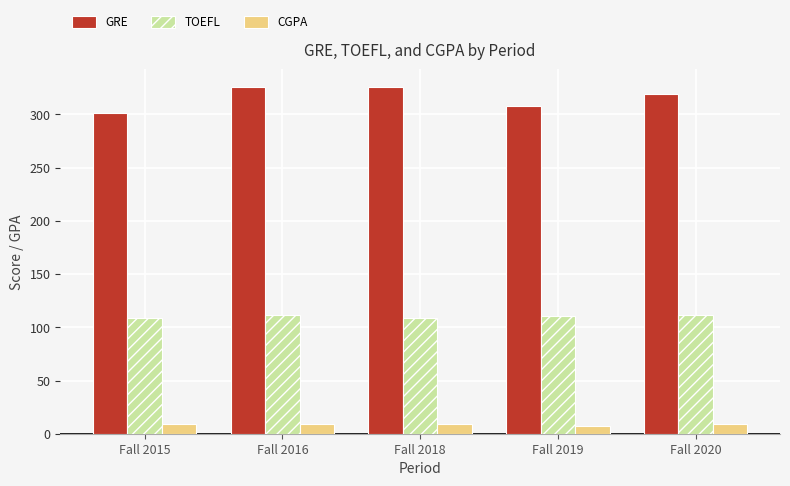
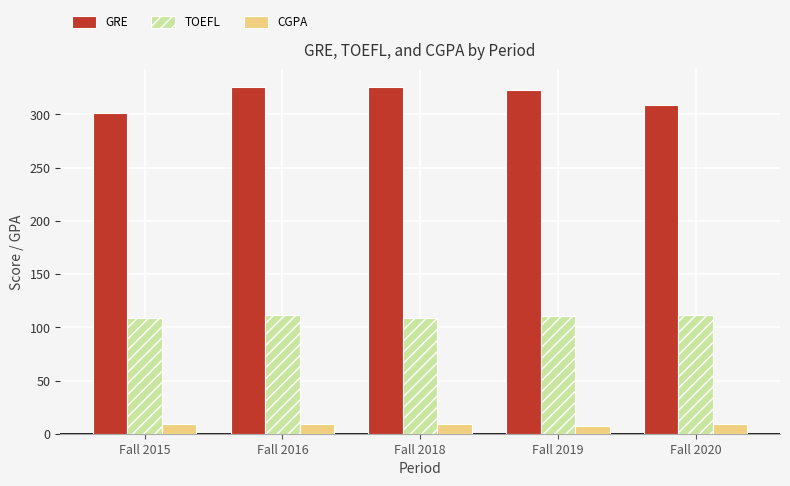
  {
    "GRE": {
      "Fall 2015": 301,
      "Fall 2016": 326,
      "Fall 2018": 326,
-     "Fall 2019": 308,
-     "Fall 2020": 319
+     "Fall 2019": 323,
+     "Fall 2020": 309
    }
  }
